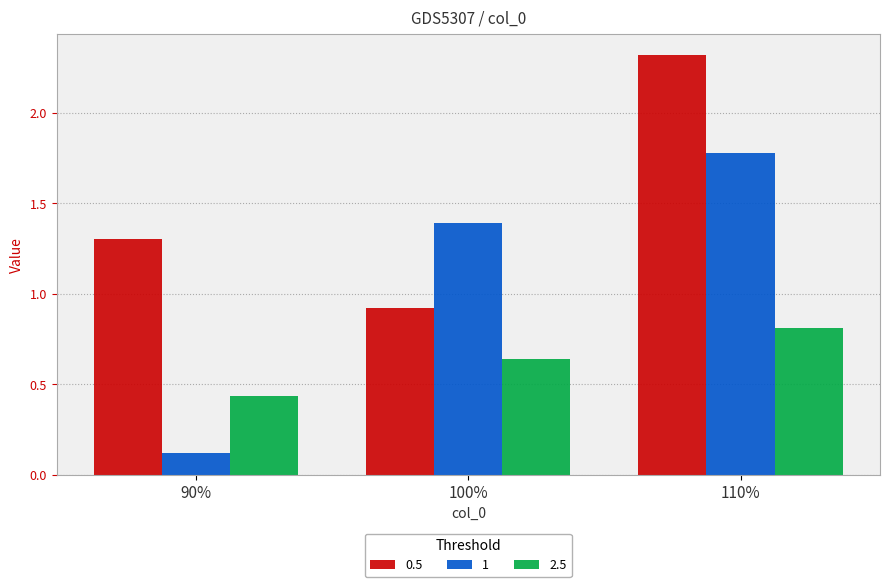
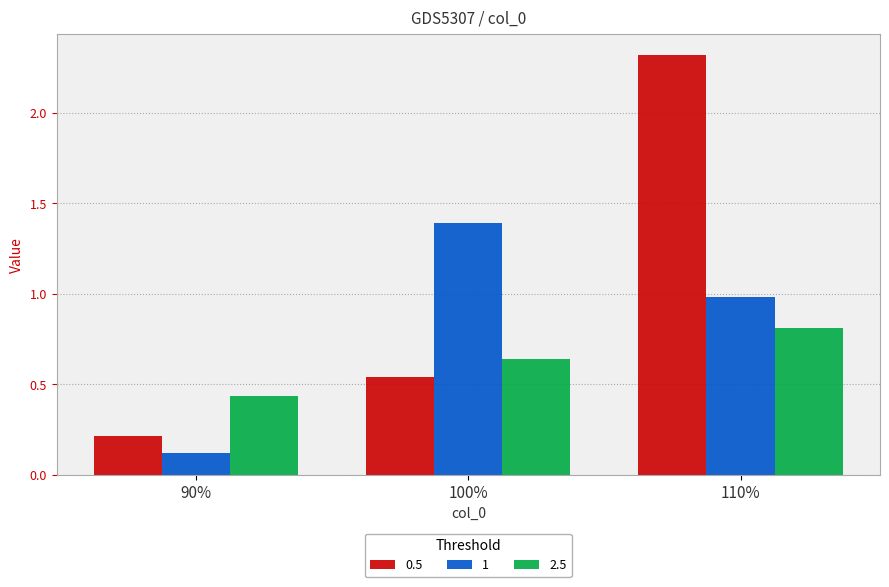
  {
    "0.5": {
-     "90%": 1.30,
-     "100%": 0.92,
+     "90%": 0.21,
+     "100%": 0.54,
      "110%": 2.32
    },
    "1": {
      "90%": 0.12,
      "100%": 1.39,
-     "110%": 1.78
+     "110%": 0.98
    },
    "2.5": {
      "90%": 0.43,
      "100%": 0.64,
      "110%": 0.81
    }
  }
